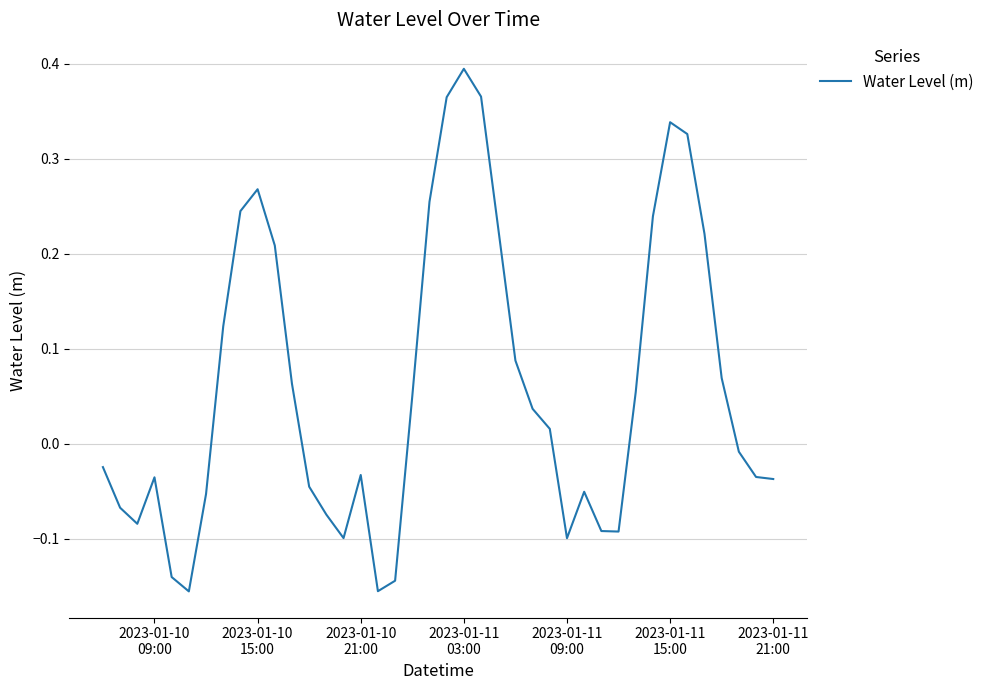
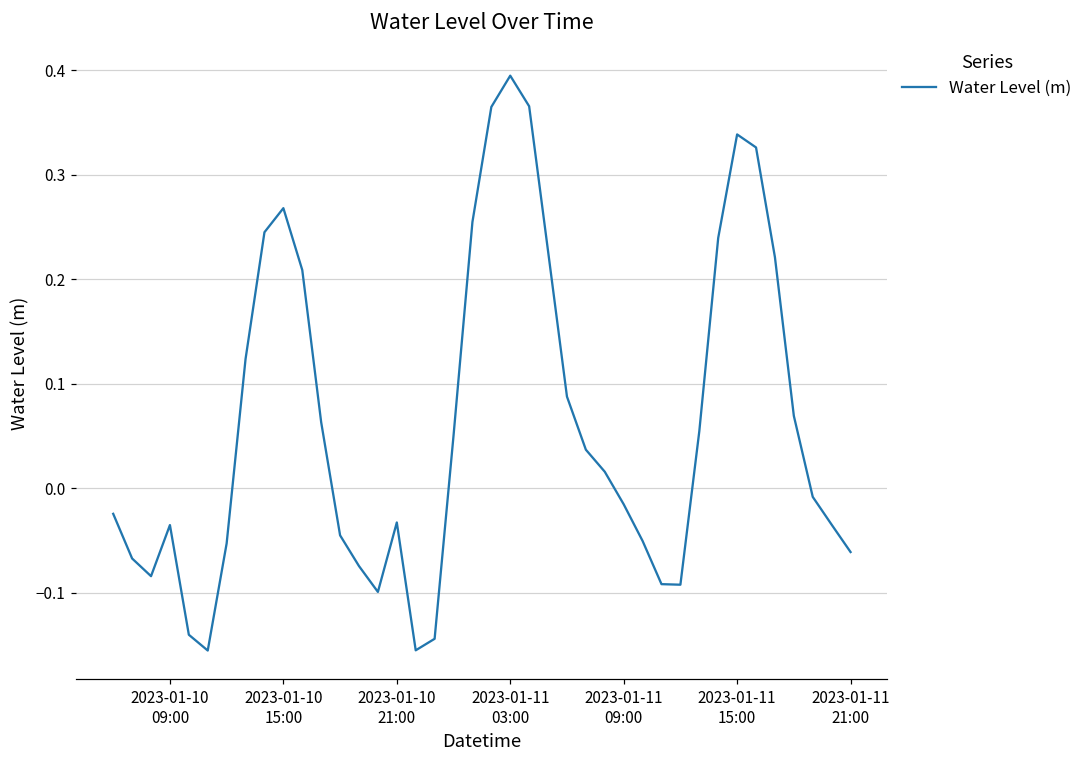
  {
    "2023-01-10 09:00": -0.04,
    "2023-01-10 15:00": 0.27,
    "2023-01-10 21:00": -0.03,
    "2023-01-11 03:00": 0.39,
-   "2023-01-11 09:00": -0.10,
+   "2023-01-11 09:00": -0.02,
    "2023-01-11 15:00": 0.34,
-   "2023-01-11 21:00": -0.04
+   "2023-01-11 21:00": -0.06
  }
